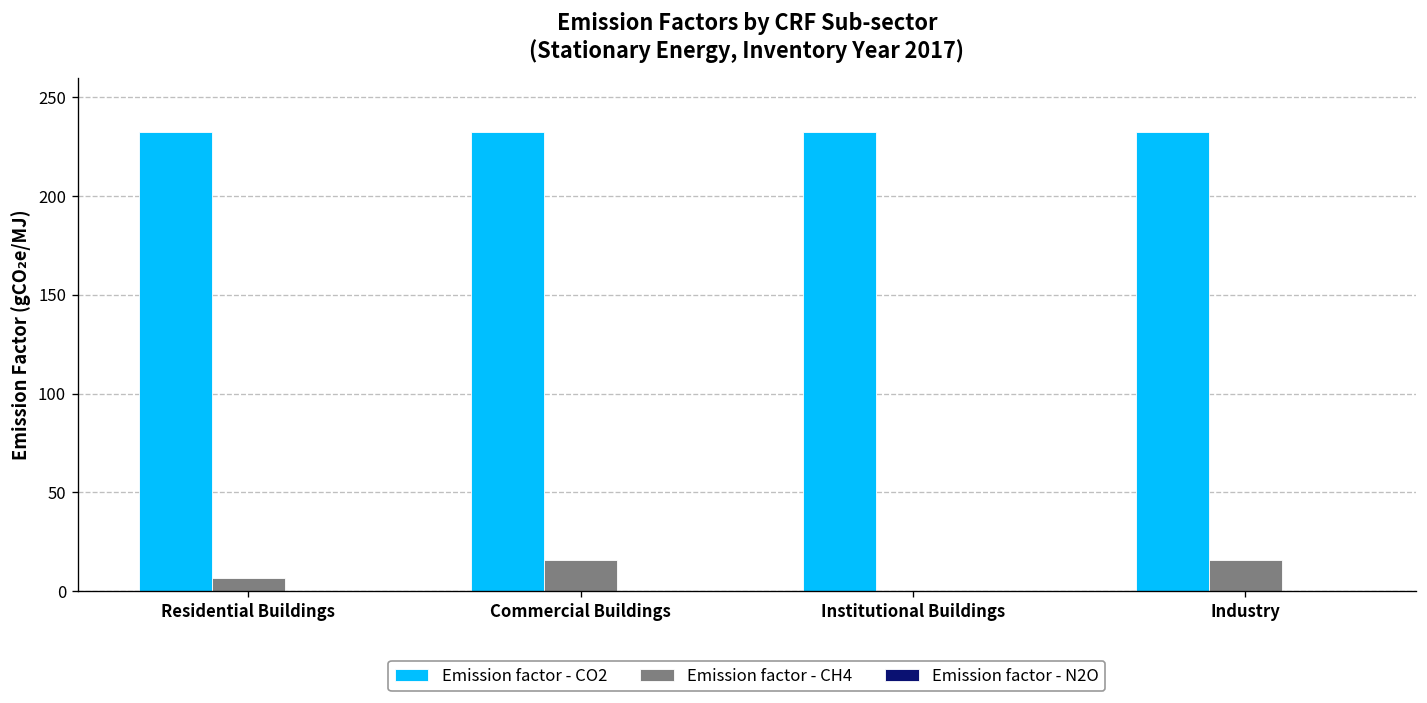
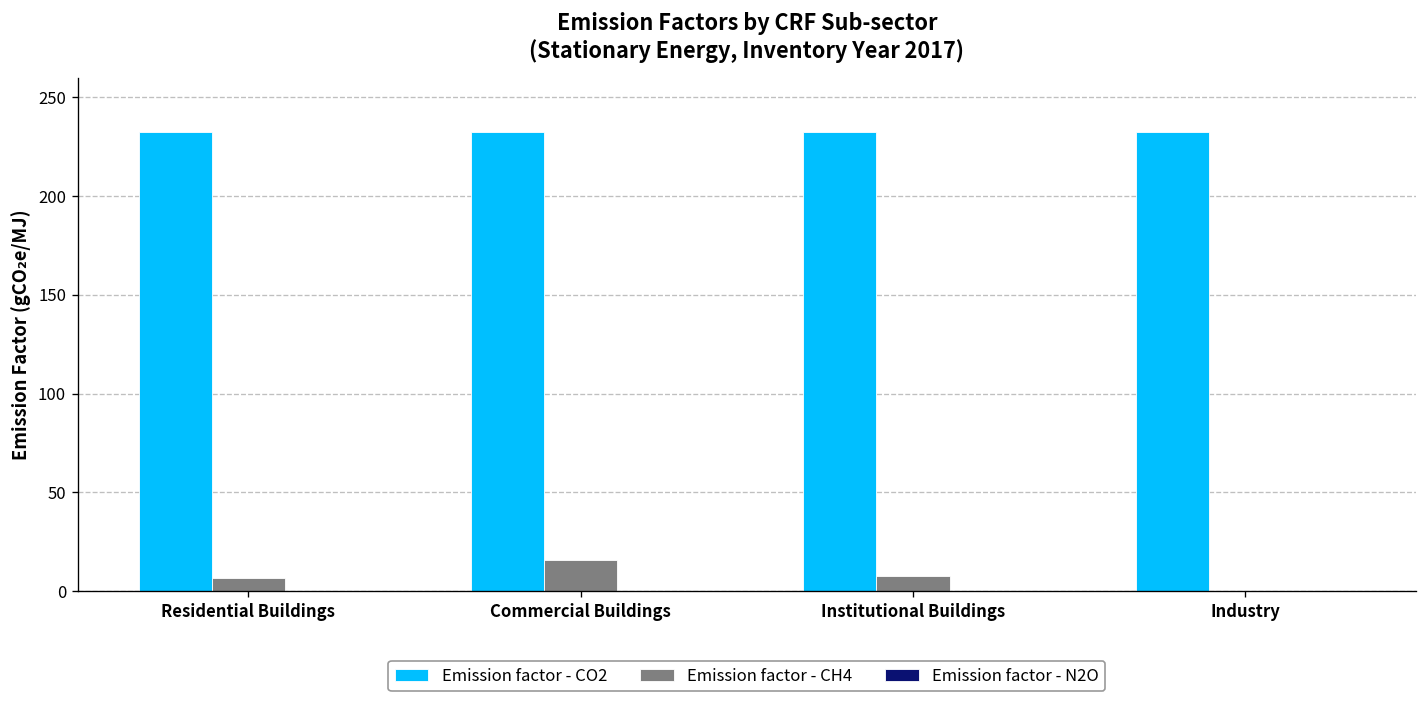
  {
    "Emission factor - CO2": {
      "Residential Buildings": 233,
      "Commercial Buildings": 233,
      "Institutional Buildings": 233,
      "Industry": 233
    },
    "Emission factor - CH4": {
      "Residential Buildings": 7,
      "Commercial Buildings": 15,
-     "Institutional Buildings": 0,
-     "Industry": 16
+     "Institutional Buildings": 8,
+     "Industry": 0
    }
  }
